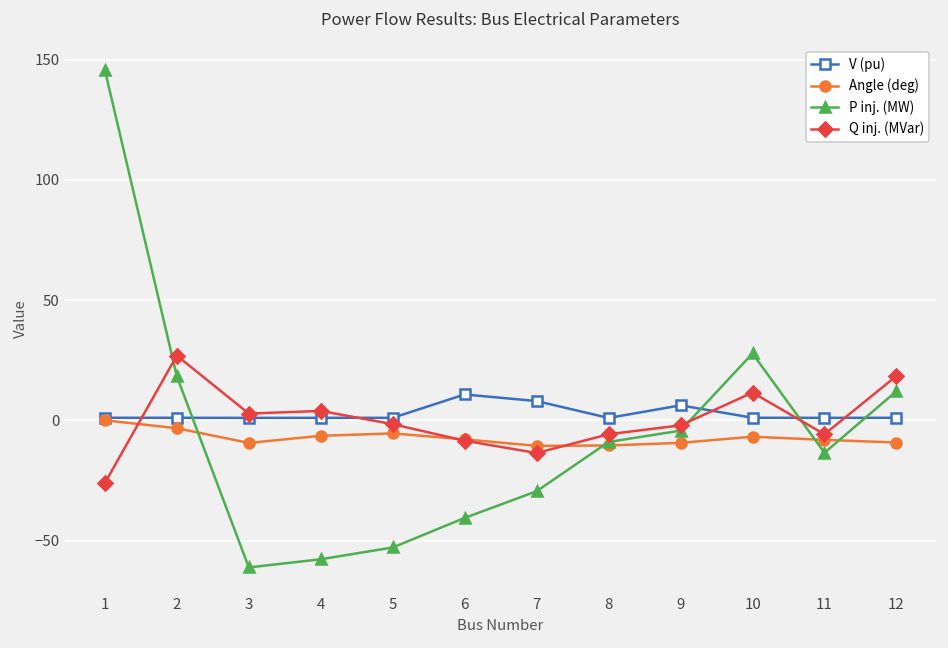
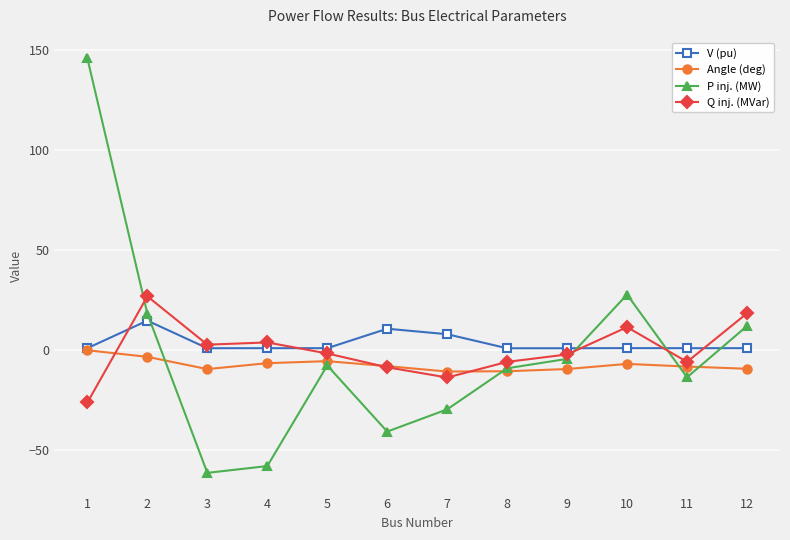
  {
    "V (pu)": {
-     "2": 1,
+     "2": 15,
      "3": 1,
      "4": 1,
      "5": 1,
      "6": 11,
      "7": 8,
      "8": 1,
-     "9": 6,
+     "9": 1,
      "10": 1,
      "11": 1,
      "12": 1
    },
    "P inj. (MW)": {
      "1": 146,
      "2": 18,
      "3": -61,
      "4": -58,
-     "5": -53,
+     "5": -8,
      "6": -41,
      "7": -30,
      "8": -9,
      "9": -4,
      "10": 28,
      "11": -14,
      "12": 12
    }
  }
